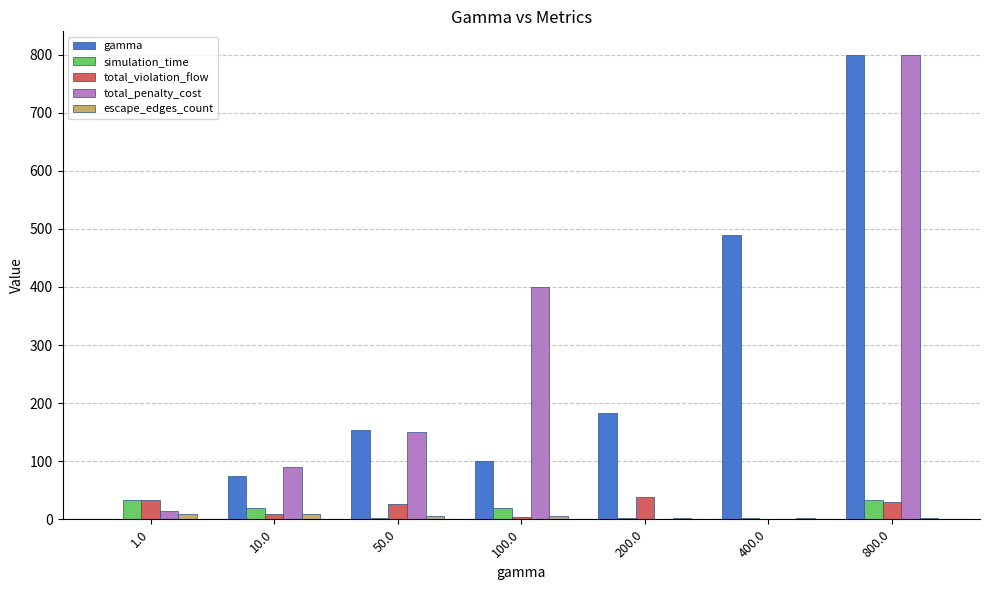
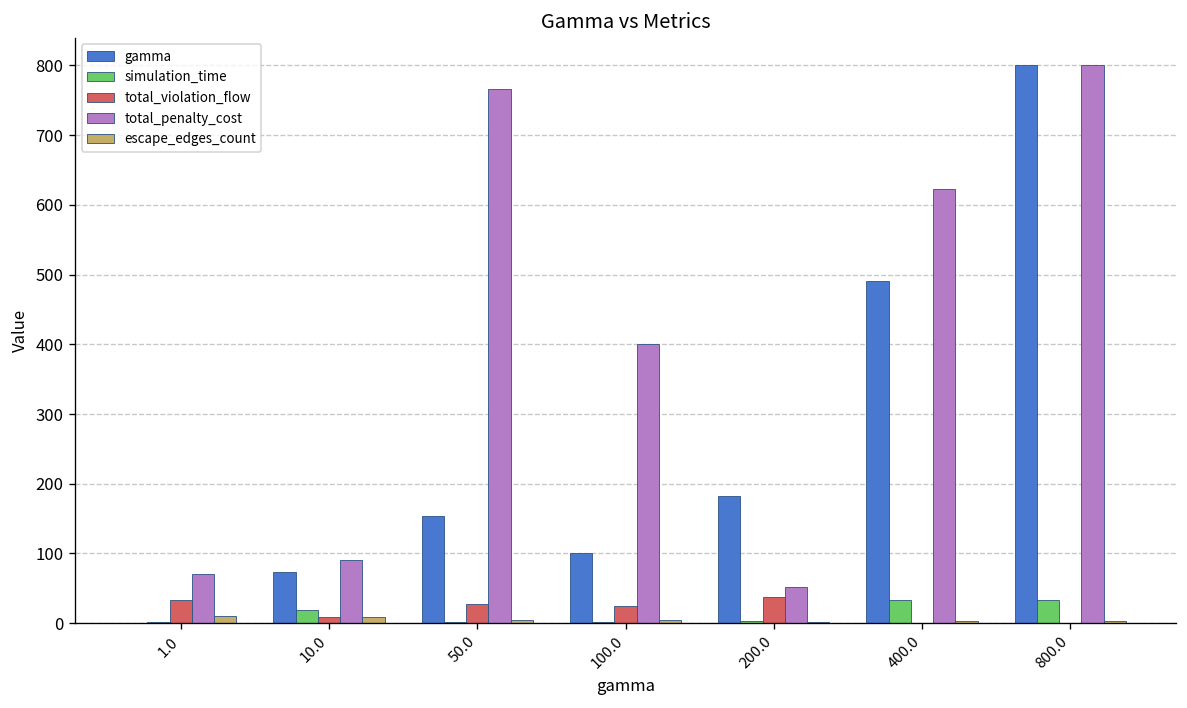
  {
    "gamma": {
      "10.0": 70,
      "50.0": 150,
      "100.0": 100,
      "200.0": 180,
      "400.0": 490,
      "800.0": 800
    },
    "simulation_time": {
-     "1.0": 30,
+     "1.0": 0,
      "10.0": 20,
-     "100.0": 20,
-     "400.0": 0,
+     "100.0": 0,
+     "400.0": 30,
      "800.0": 30
    },
    "total_violation_flow": {
      "1.0": 30,
      "10.0": 10,
      "50.0": 30,
-     "100.0": 0,
+     "100.0": 30,
      "200.0": 40,
      "400.0": 0,
-     "800.0": 30
+     "800.0": 0
    },
    "total_penalty_cost": {
-     "1.0": 20,
+     "1.0": 70,
      "10.0": 90,
-     "50.0": 150,
+     "50.0": 770,
      "100.0": 400,
-     "200.0": 0,
-     "400.0": 0,
+     "200.0": 50,
+     "400.0": 620,
      "800.0": 800
    },
    "escape_edges_count": {
      "1.0": 10,
      "10.0": 10,
      "50.0": 10,
      "100.0": 10
    }
  }
